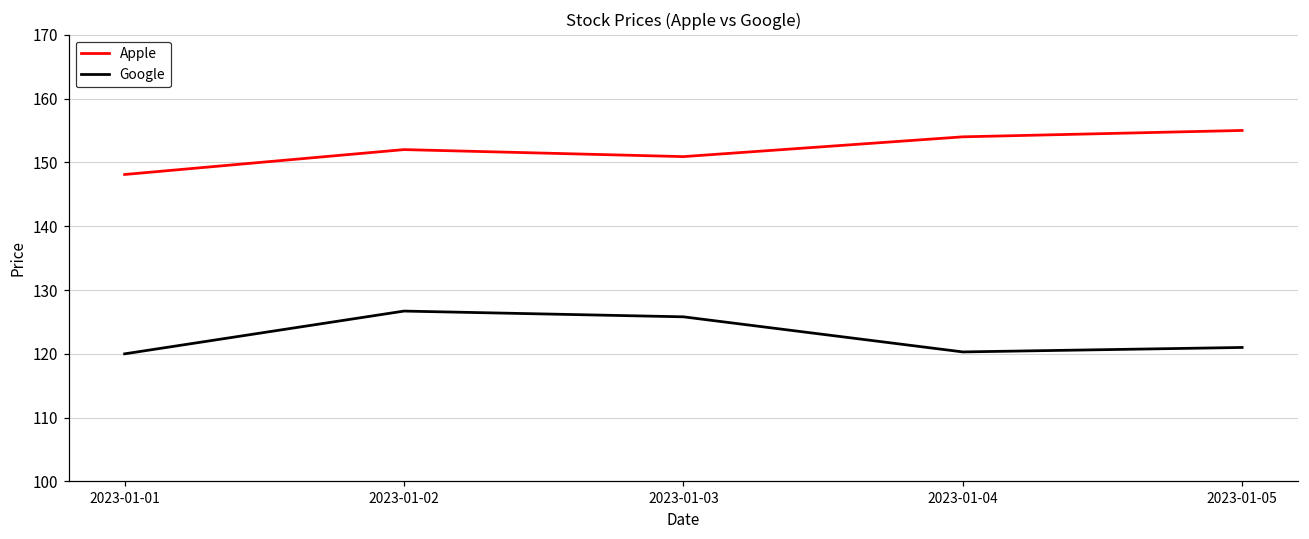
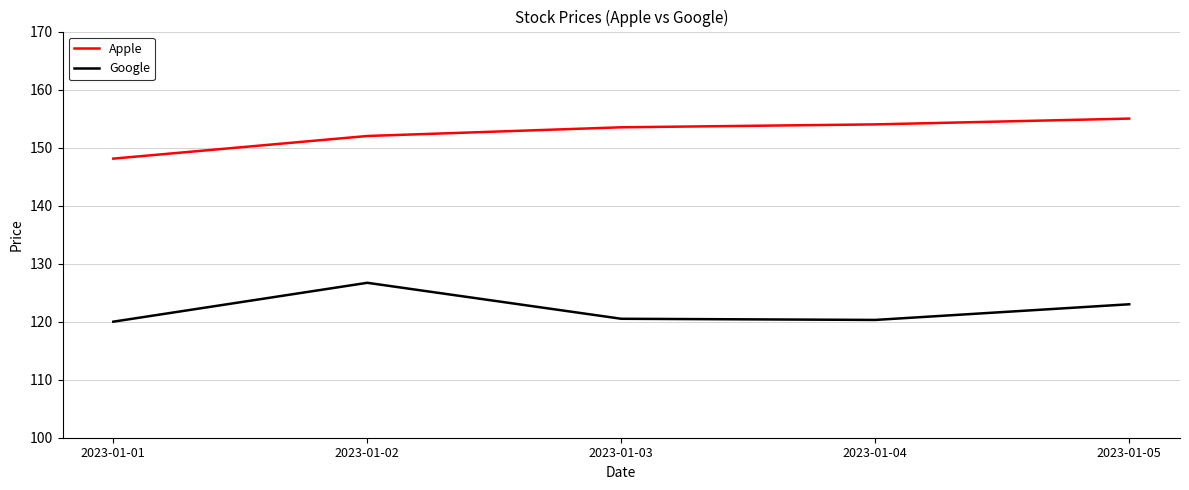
  {
    "Apple": {
      "2023-01-01": 148,
      "2023-01-02": 152,
-     "2023-01-03": 151,
+     "2023-01-03": 154,
      "2023-01-04": 154,
      "2023-01-05": 155
    },
    "Google": {
      "2023-01-01": 120,
      "2023-01-02": 127,
-     "2023-01-03": 126,
+     "2023-01-03": 121,
      "2023-01-04": 120,
-     "2023-01-05": 121
+     "2023-01-05": 123
    }
  }
